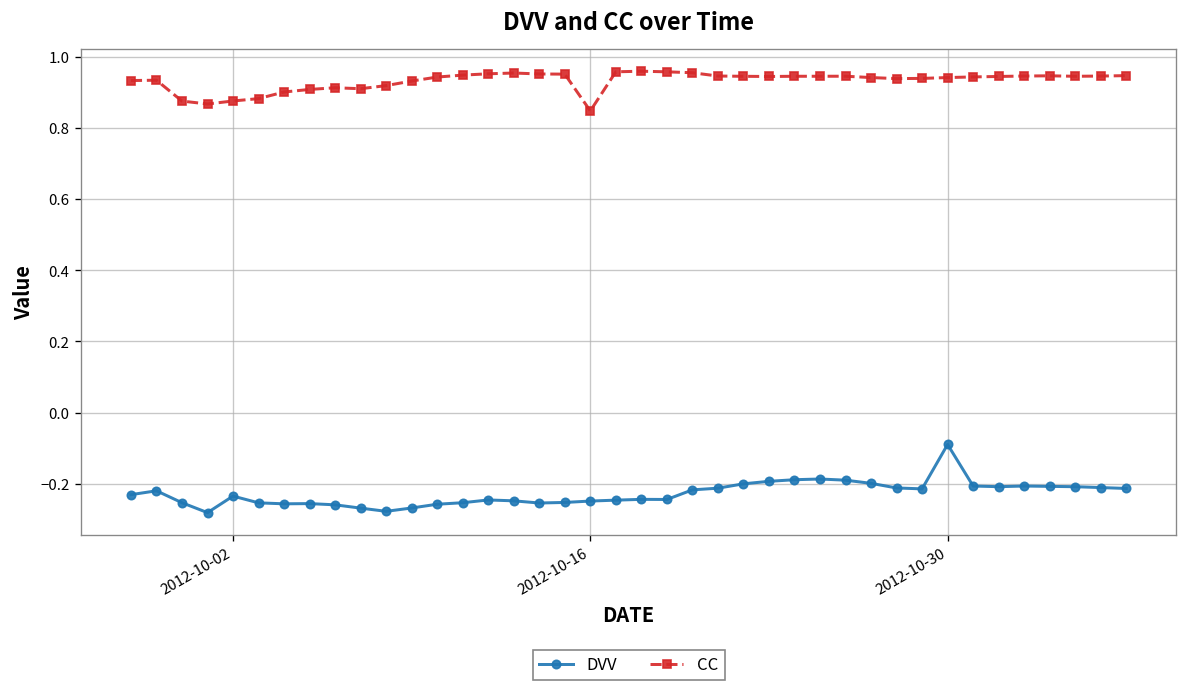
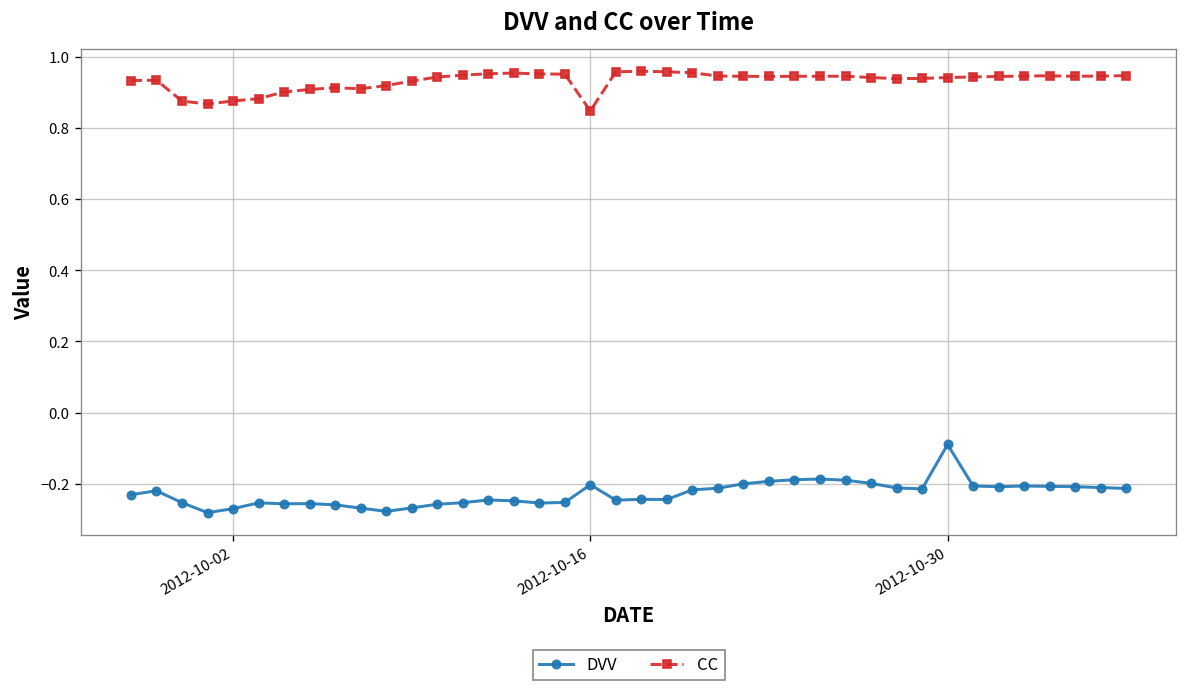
  {
    "DVV": {
-     "2012-10-02": -0.23,
-     "2012-10-16": -0.25,
+     "2012-10-02": -0.27,
+     "2012-10-16": -0.20,
      "2012-10-30": -0.09
    },
    "CC": {
      "2012-10-02": 0.88,
      "2012-10-16": 0.85,
      "2012-10-30": 0.94
    }
  }
